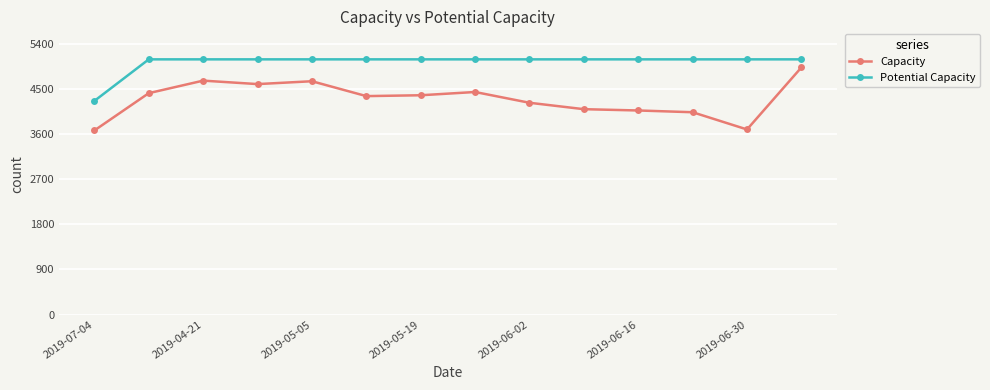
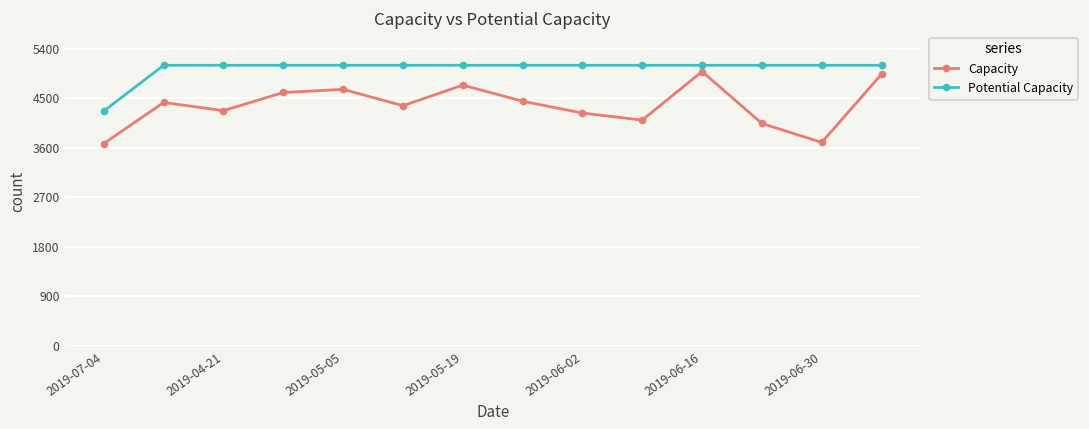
  {
    "Capacity": {
      "2019-07-04": 3700,
-     "2019-04-21": 4700,
+     "2019-04-21": 4300,
      "2019-05-05": 4700,
-     "2019-05-19": 4400,
+     "2019-05-19": 4700,
      "2019-06-02": 4200,
-     "2019-06-16": 4100,
+     "2019-06-16": 5000,
      "2019-06-30": 3700
    },
    "Potential Capacity": {
      "2019-07-04": 4300,
      "2019-04-21": 5100,
      "2019-05-05": 5100,
      "2019-05-19": 5100,
      "2019-06-02": 5100,
      "2019-06-16": 5100,
      "2019-06-30": 5100
    }
  }
